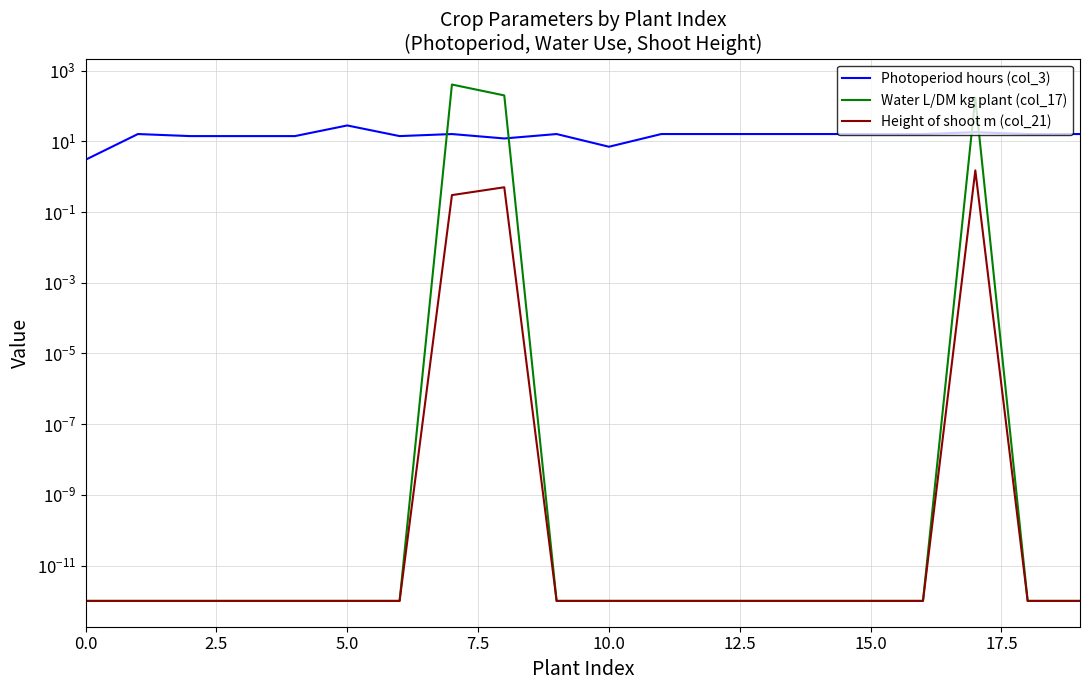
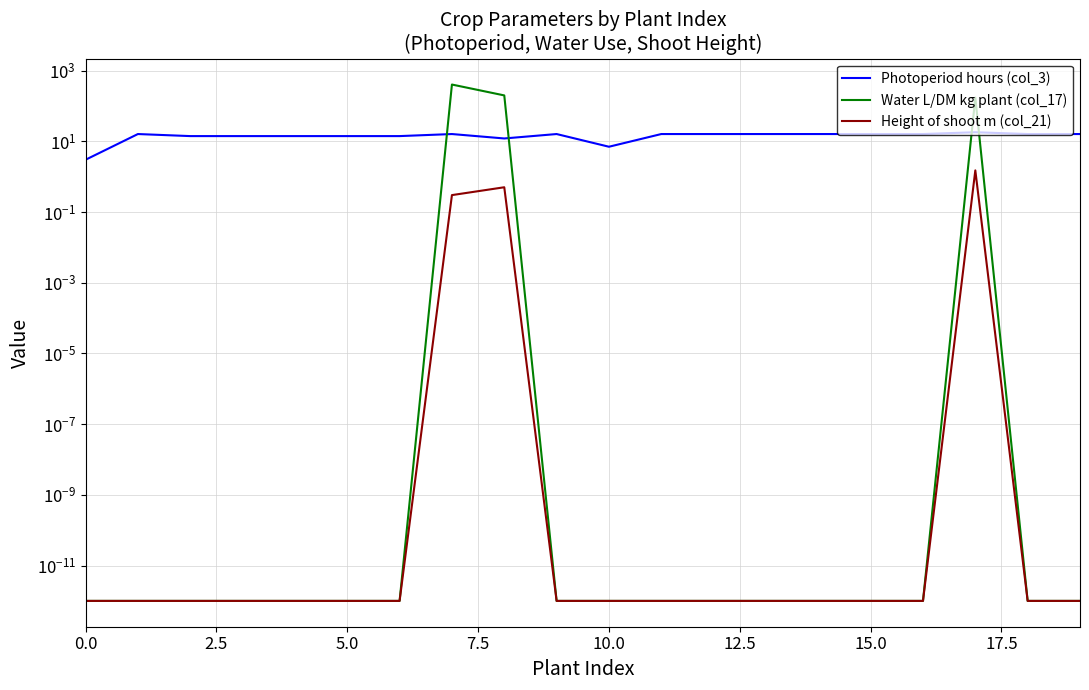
  {
    "Photoperiod hours (col_3)": {
      "0.0": 3,
-     "5.0": 30,
+     "5.0": 14,
      "10.0": 7
    }
  }
